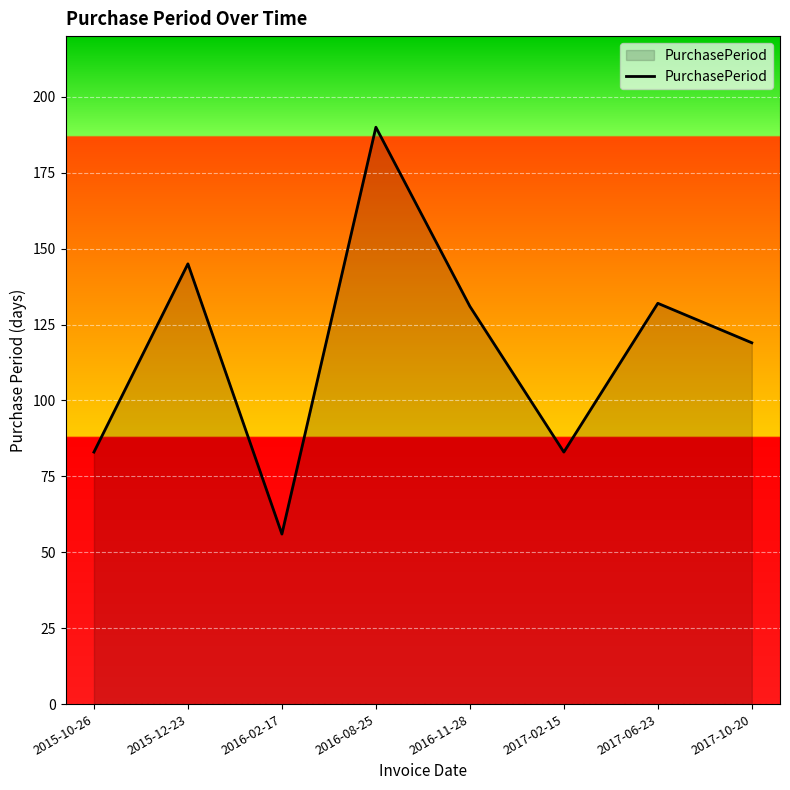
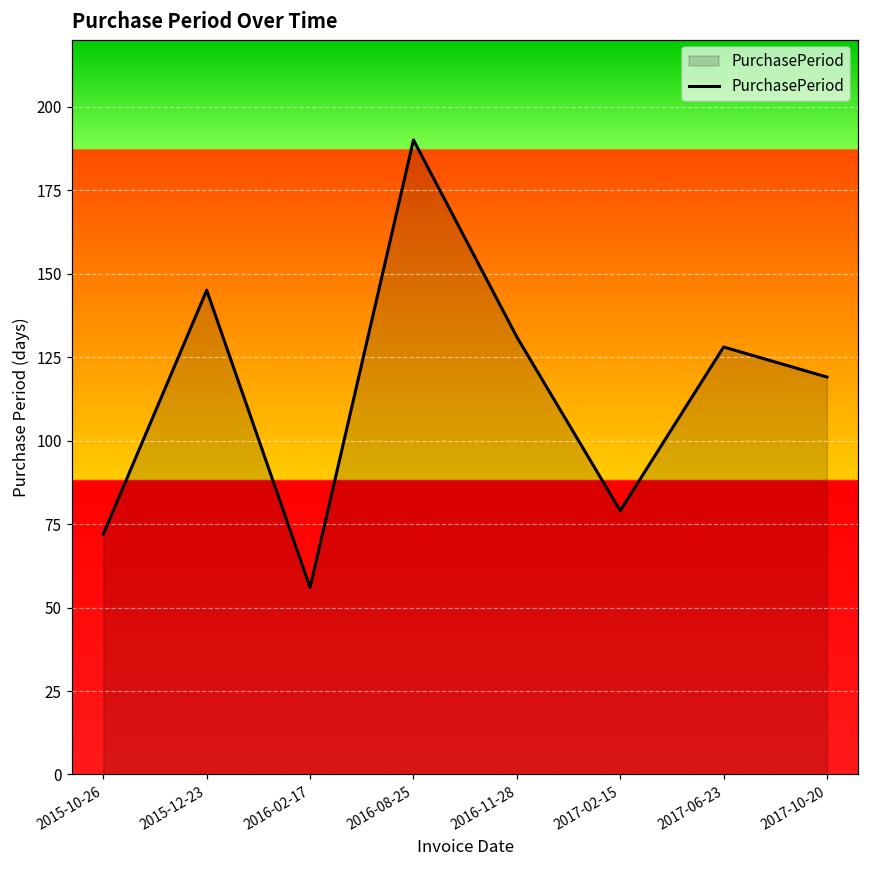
  {
-   "2015-10-26": 83,
+   "2015-10-26": 72,
    "2015-12-23": 145,
    "2016-02-17": 56,
    "2016-08-25": 190,
    "2016-11-28": 131,
-   "2017-02-15": 83,
-   "2017-06-23": 132,
+   "2017-02-15": 79,
+   "2017-06-23": 128,
    "2017-10-20": 119
  }
